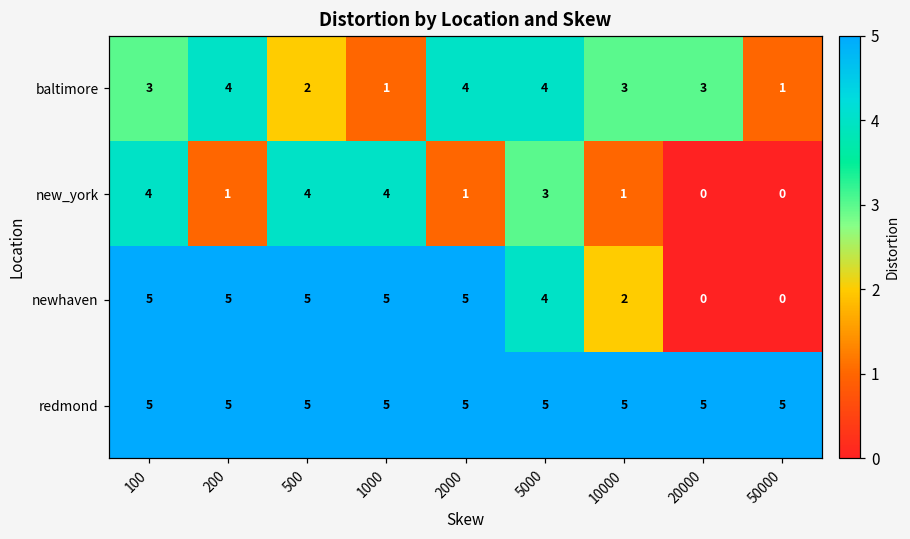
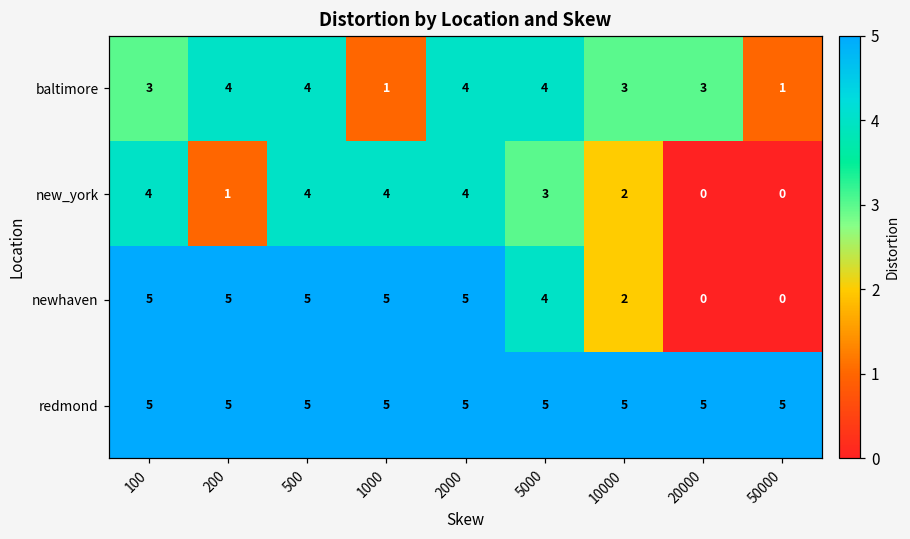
  {
    "baltimore": {
      "100": 3,
      "200": 4,
-     "500": 2,
+     "500": 4,
      "1000": 1,
      "2000": 4,
      "5000": 4,
      "10000": 3,
      "20000": 3,
      "50000": 1
    },
    "new_york": {
      "100": 4,
      "200": 1,
      "500": 4,
      "1000": 4,
-     "2000": 1,
+     "2000": 4,
      "5000": 3,
-     "10000": 1,
+     "10000": 2,
      "20000": 0,
      "50000": 0
    },
    "newhaven": {
      "100": 5,
      "200": 5,
      "500": 5,
      "1000": 5,
      "2000": 5,
      "5000": 4,
      "10000": 2,
      "20000": 0,
      "50000": 0
    },
    "redmond": {
      "100": 5,
      "200": 5,
      "500": 5,
      "1000": 5,
      "2000": 5,
      "5000": 5,
      "10000": 5,
      "20000": 5,
      "50000": 5
    }
  }
